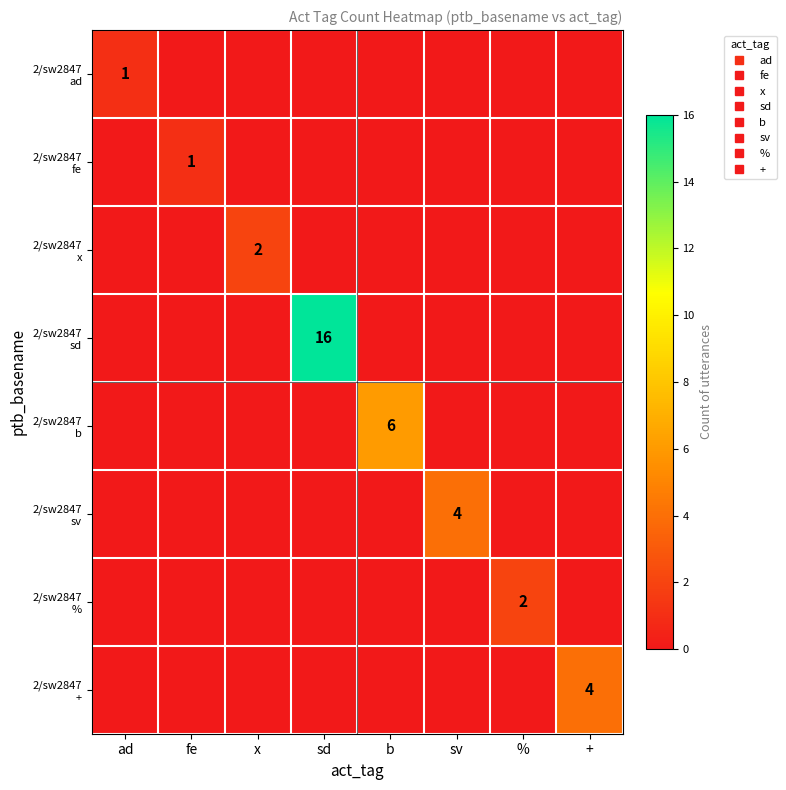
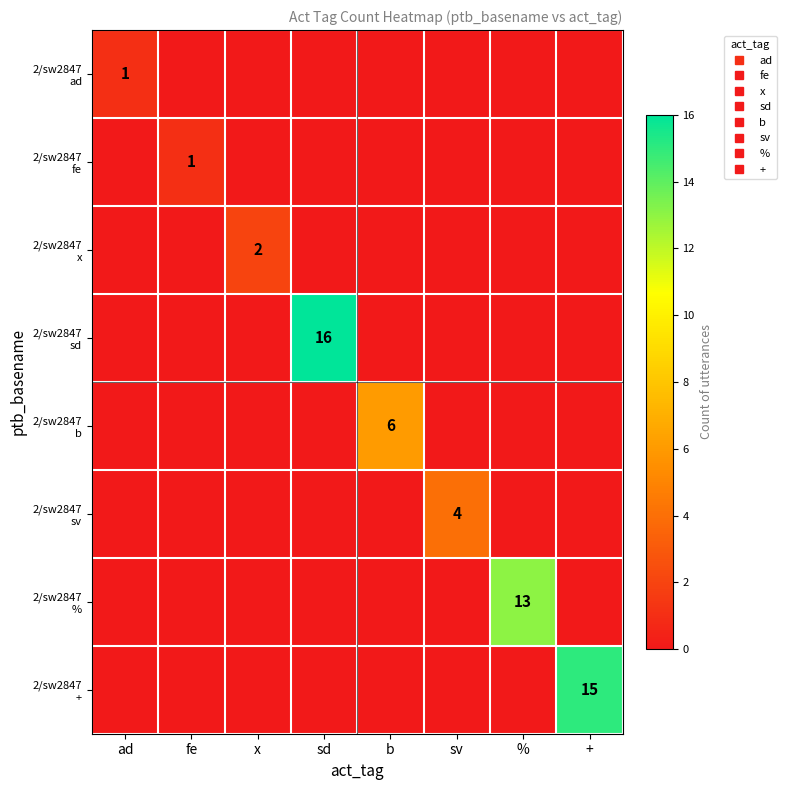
  {
    "2/sw2847 ad": {
      "ad": 1
    },
    "2/sw2847 fe": {
      "fe": 1
    },
    "2/sw2847 x": {
      "x": 2
    },
    "2/sw2847 sd": {
      "sd": 16
    },
    "2/sw2847 b": {
      "b": 6
    },
    "2/sw2847 sv": {
      "sv": 4
    },
    "2/sw2847 %": {
-     "%": 2
+     "%": 13
    },
    "2/sw2847 +": {
-     "+": 4
+     "+": 15
    }
  }
